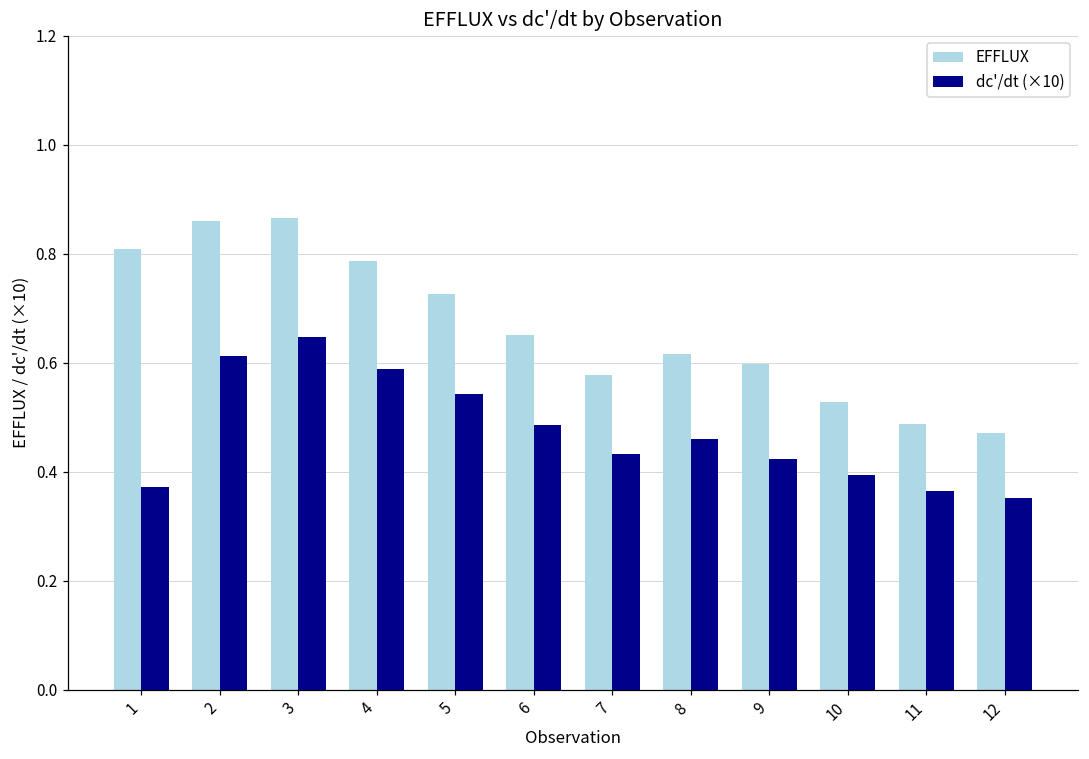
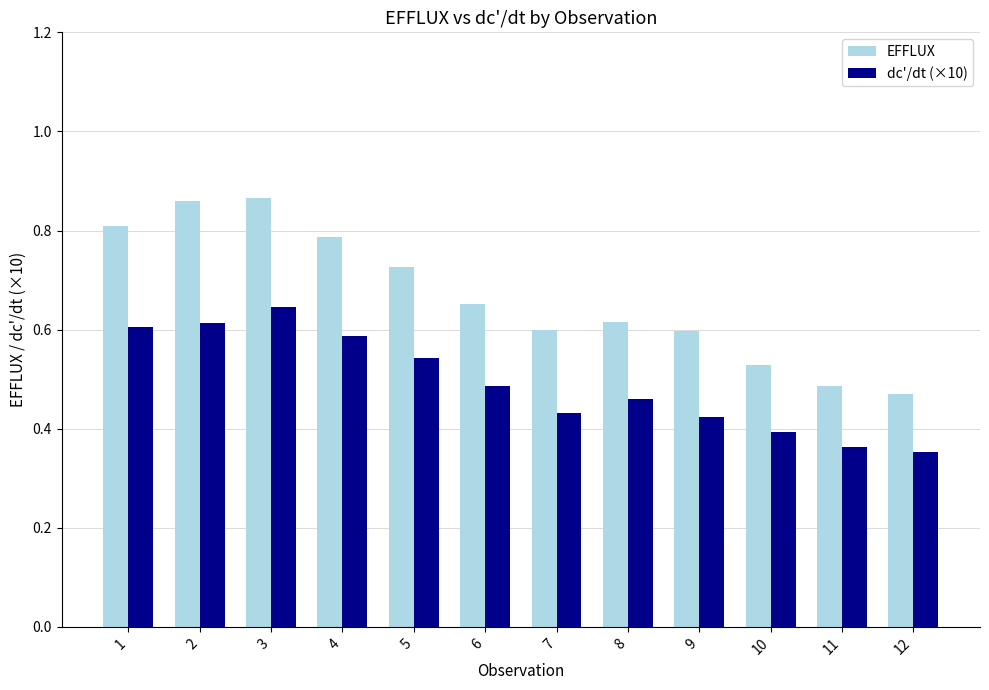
  {
    "EFFLUX": {
      "1": 0.81,
      "2": 0.86,
      "3": 0.87,
      "4": 0.79,
      "5": 0.73,
      "6": 0.65,
-     "7": 0.58,
+     "7": 0.60,
      "8": 0.62,
      "9": 0.60,
      "10": 0.53,
      "11": 0.49,
      "12": 0.47
    },
    "dc'/dt (×10)": {
-     "1": 0.37,
+     "1": 0.60,
      "2": 0.61,
      "3": 0.65,
      "4": 0.59,
      "5": 0.54,
      "6": 0.49,
      "7": 0.43,
      "8": 0.46,
      "9": 0.42,
      "10": 0.39,
      "11": 0.36,
      "12": 0.35
    }
  }
